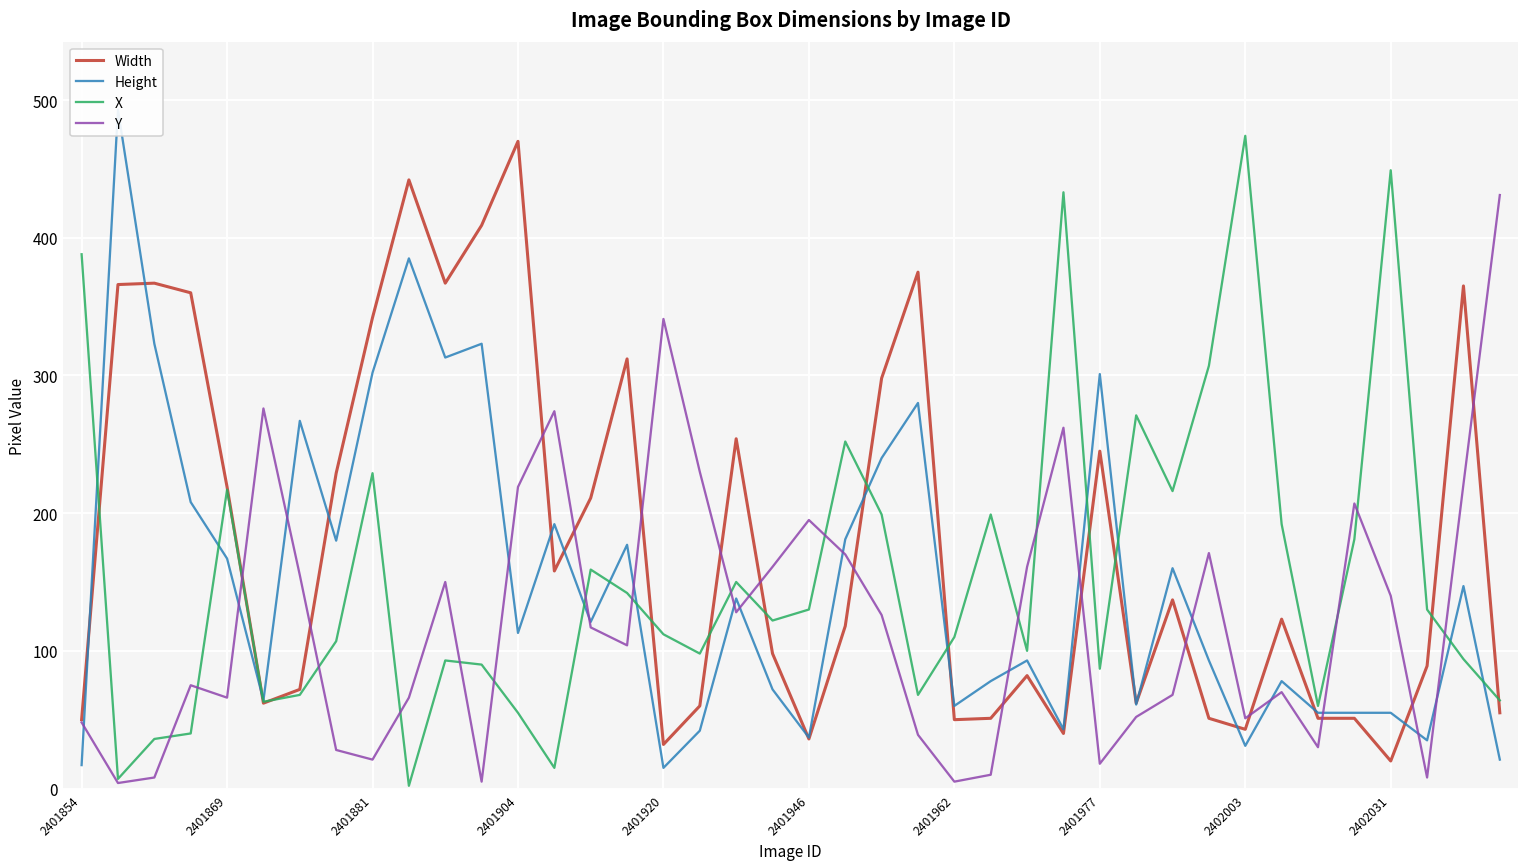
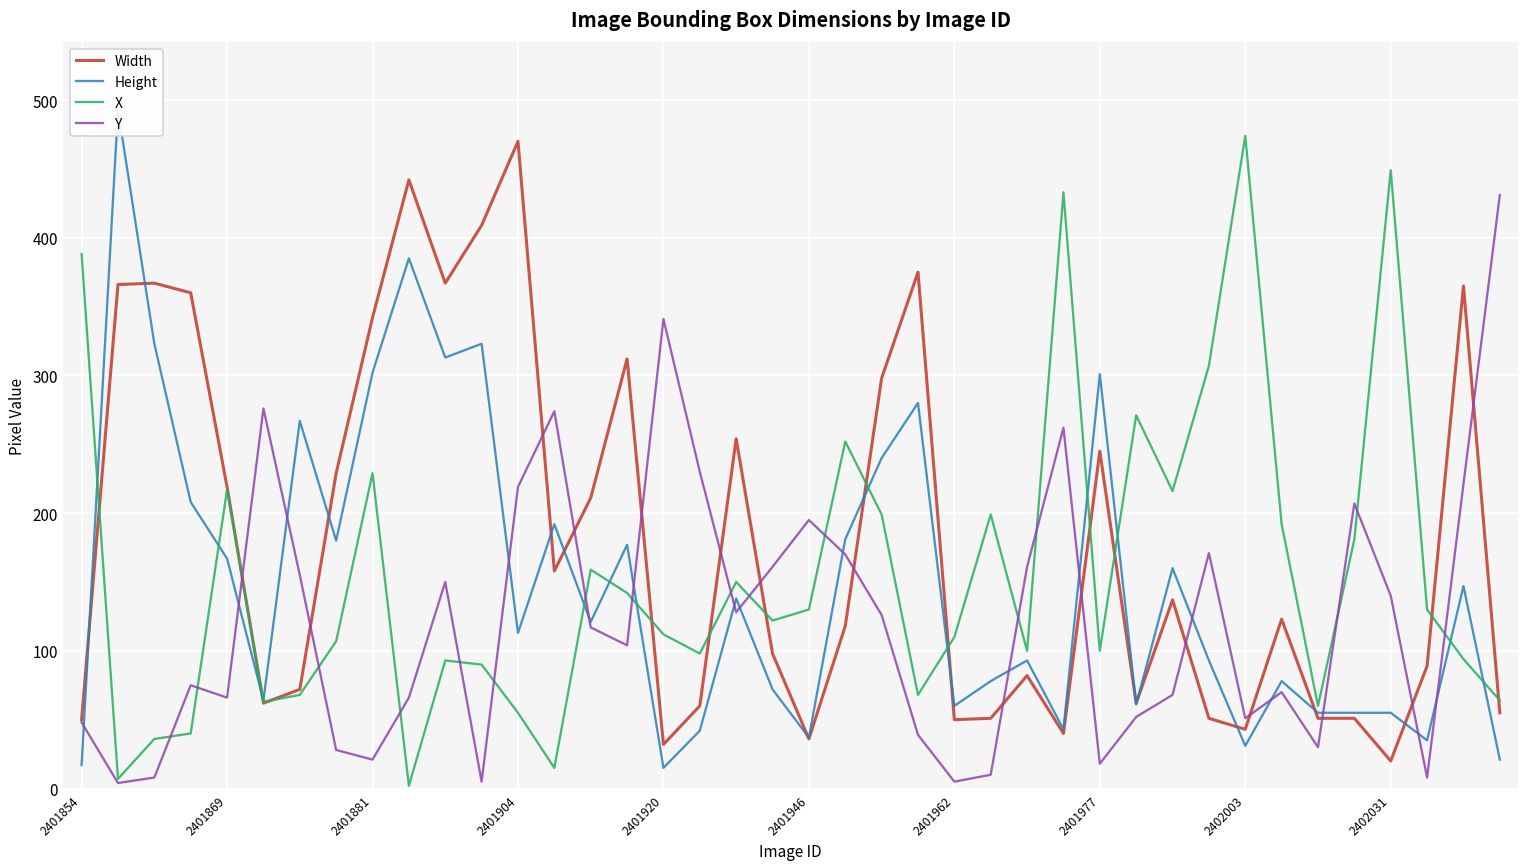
  {
    "Width": {
      "2401881": 342,
      "2401904": 470,
      "2401920": 32,
      "2401962": 50,
      "2401977": 245,
      "2402003": 43,
      "2402031": 20
    },
    "Height": {
      "2401854": 17,
      "2401869": 167,
      "2401881": 302,
      "2401904": 113,
      "2401920": 15,
      "2401962": 60,
      "2401977": 301,
      "2402003": 31,
      "2402031": 55
    },
    "X": {
      "2401854": 388,
      "2401881": 229,
      "2401904": 55,
      "2401920": 112,
      "2401946": 130,
      "2401962": 110,
-     "2401977": 87,
+     "2401977": 100,
      "2402003": 474,
      "2402031": 449
    },
    "Y": {
      "2401869": 66,
      "2401881": 21,
      "2401904": 219,
      "2401920": 341,
      "2401946": 195,
      "2401962": 5,
      "2401977": 18,
      "2402003": 51,
      "2402031": 140
    }
  }
